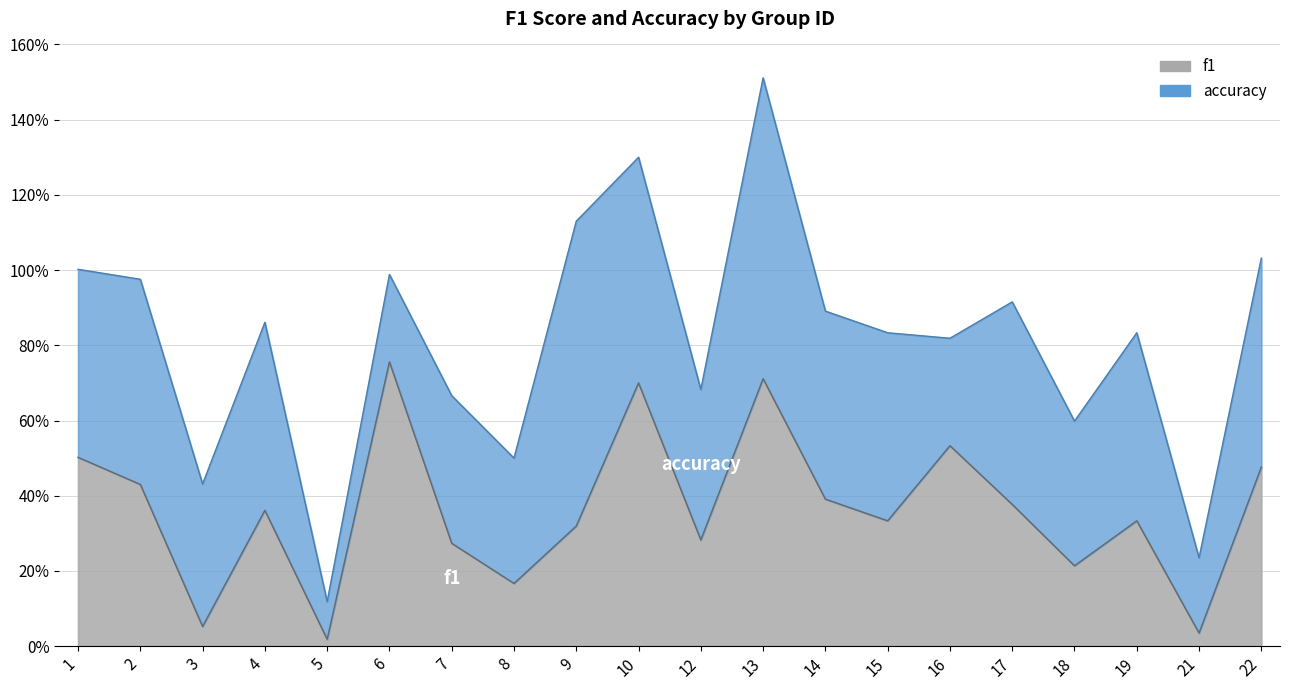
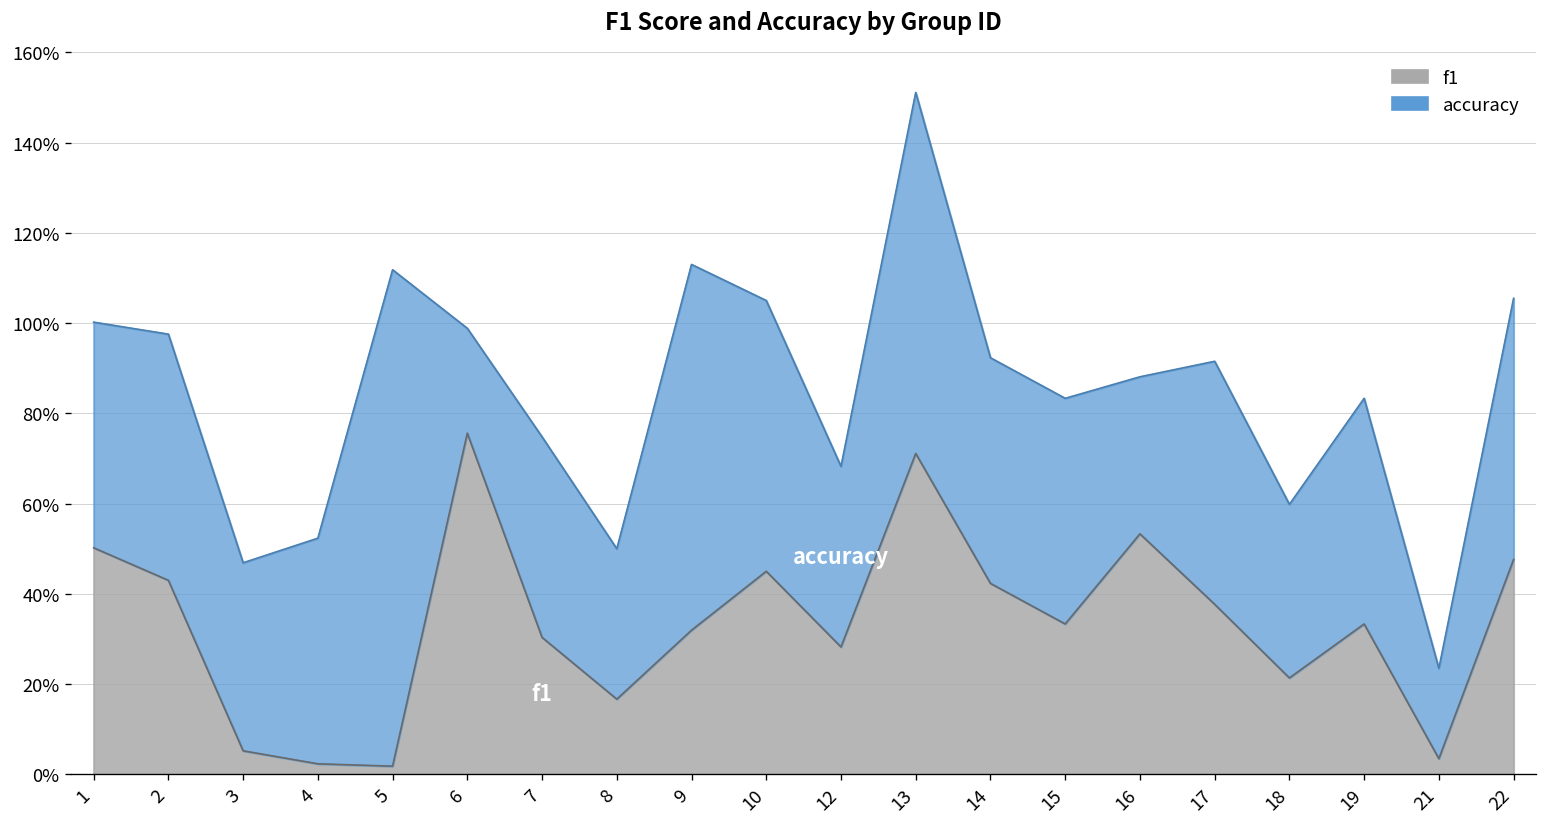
  {
    "f1": {
      "1": "50%",
      "2": "43%",
      "3": "5%",
-     "4": "36%",
+     "4": "2%",
      "5": "2%",
      "6": "76%",
-     "7": "27%",
+     "7": "30%",
      "8": "17%",
      "9": "32%",
-     "10": "70%",
+     "10": "45%",
      "12": "28%",
      "13": "71%",
-     "14": "39%",
+     "14": "42%",
      "15": "33%",
      "16": "53%",
      "17": "38%",
      "18": "21%",
      "19": "33%",
      "21": "3%",
      "22": "48%"
    },
    "accuracy": {
      "1": "50%",
      "2": "55%",
-     "3": "38%",
+     "3": "42%",
      "4": "50%",
-     "5": "10%",
+     "5": "110%",
      "6": "23%",
-     "7": "39%",
+     "7": "44%",
      "8": "33%",
      "9": "81%",
      "10": "60%",
      "12": "40%",
      "13": "80%",
      "14": "50%",
      "15": "50%",
-     "16": "29%",
+     "16": "35%",
      "17": "54%",
      "18": "38%",
      "19": "50%",
      "21": "20%",
-     "22": "56%"
+     "22": "58%"
    }
  }
